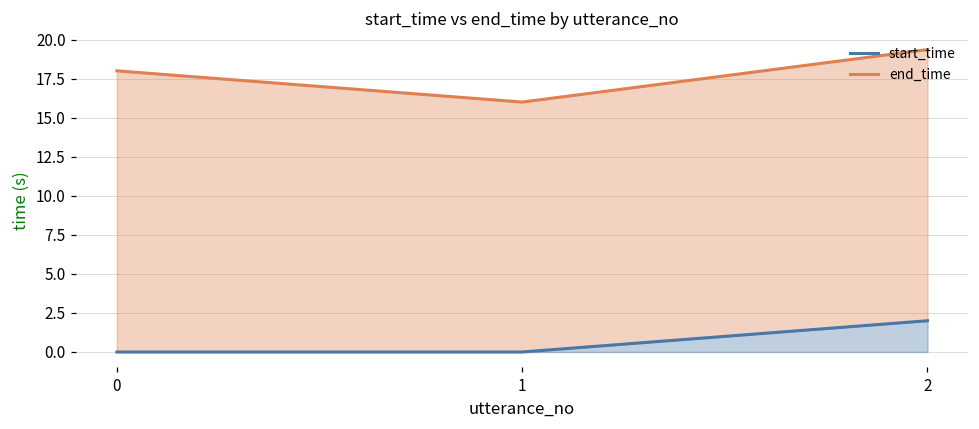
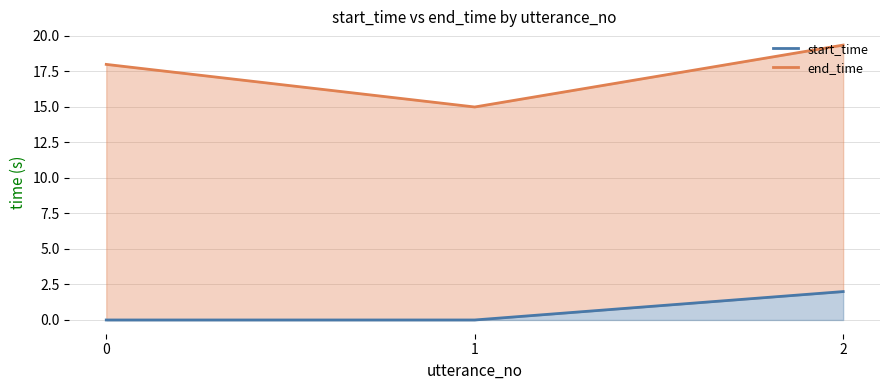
  {
    "start_time": {
      "0": 0,
      "1": 0,
      "2": 2
    },
    "end_time": {
      "0": 18,
-     "1": 16,
+     "1": 15,
      "2": 19.4
    }
  }
